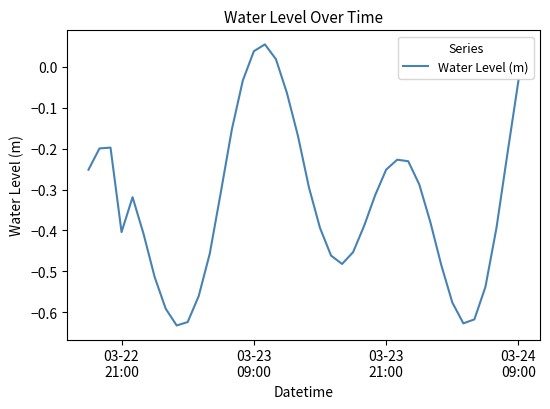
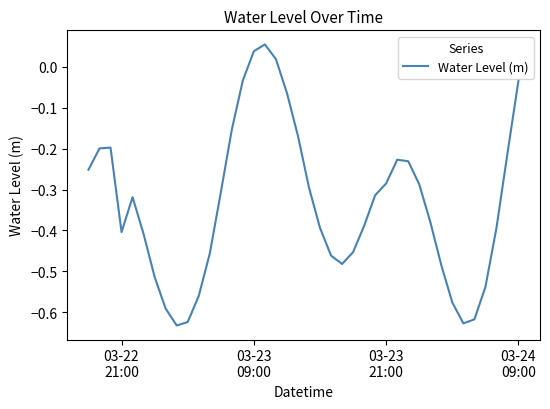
  {
    "03-22 21:00": -0.40,
    "03-23 09:00": 0.04,
-   "03-23 21:00": -0.25,
+   "03-23 21:00": -0.28,
    "03-24 09:00": -0.03
  }
